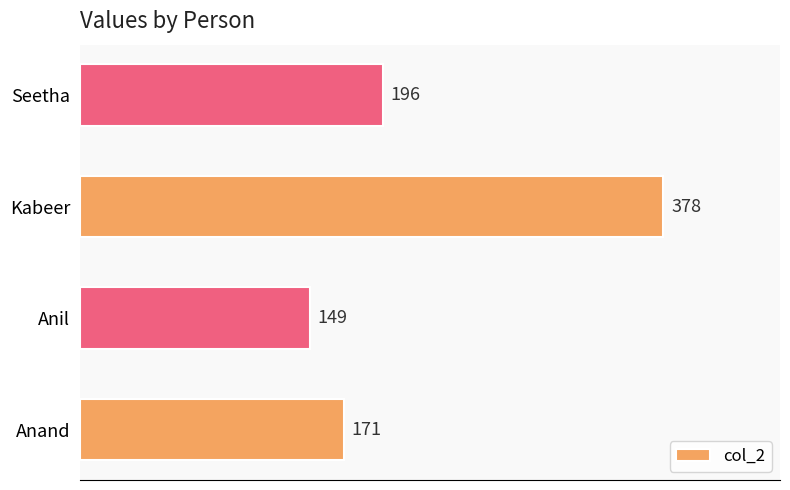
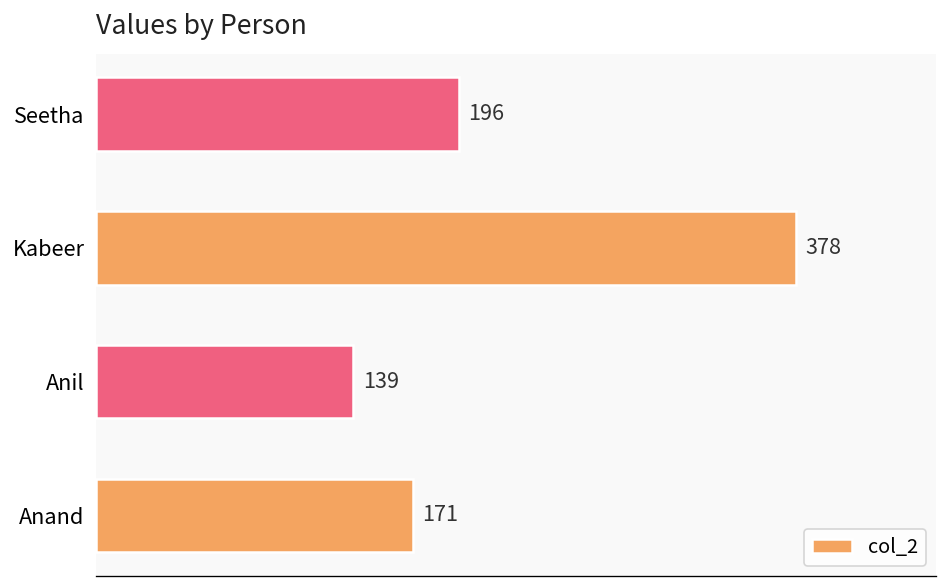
  {
    "Seetha": 196,
    "Kabeer": 378,
-   "Anil": 149,
+   "Anil": 139,
    "Anand": 171
  }
